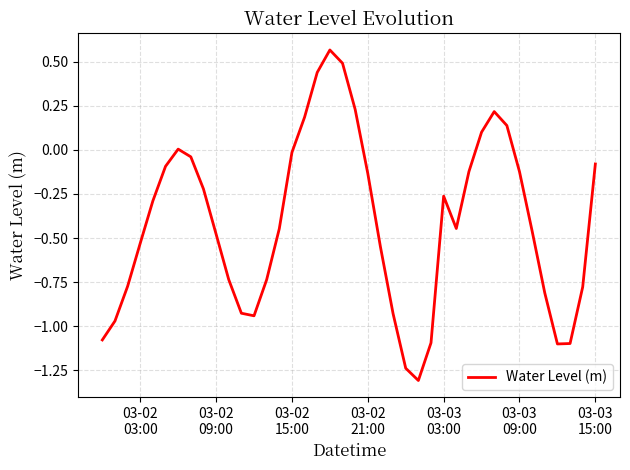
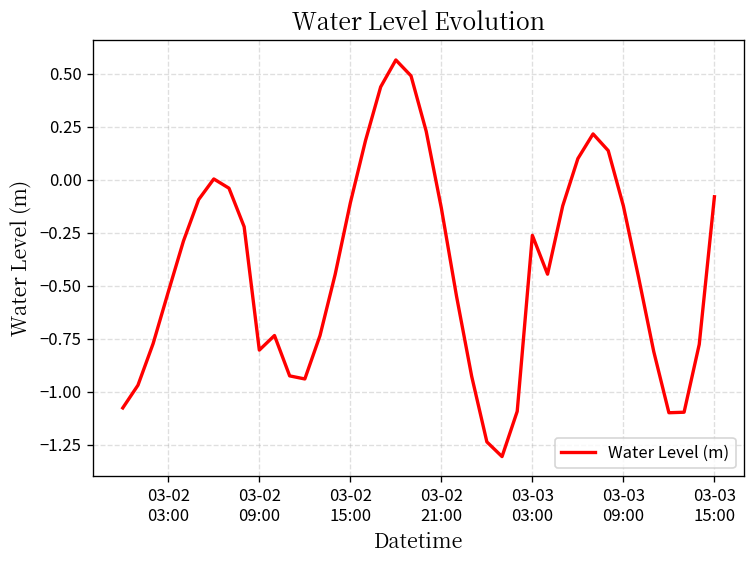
  {
    "03-02 03:00": -0.53,
-   "03-02 09:00": -0.48,
-   "03-02 15:00": -0.01,
+   "03-02 09:00": -0.80,
+   "03-02 15:00": -0.11,
    "03-02 21:00": -0.13,
    "03-03 03:00": -0.26,
    "03-03 09:00": -0.12,
    "03-03 15:00": -0.08
  }
